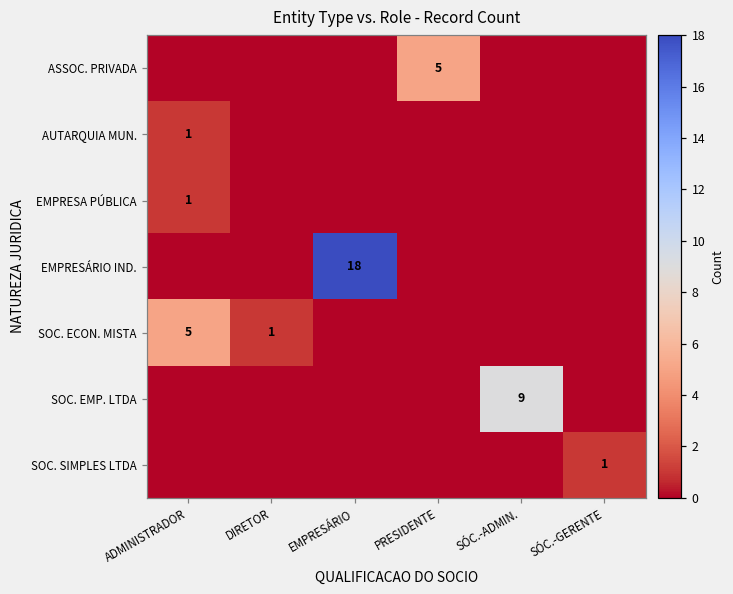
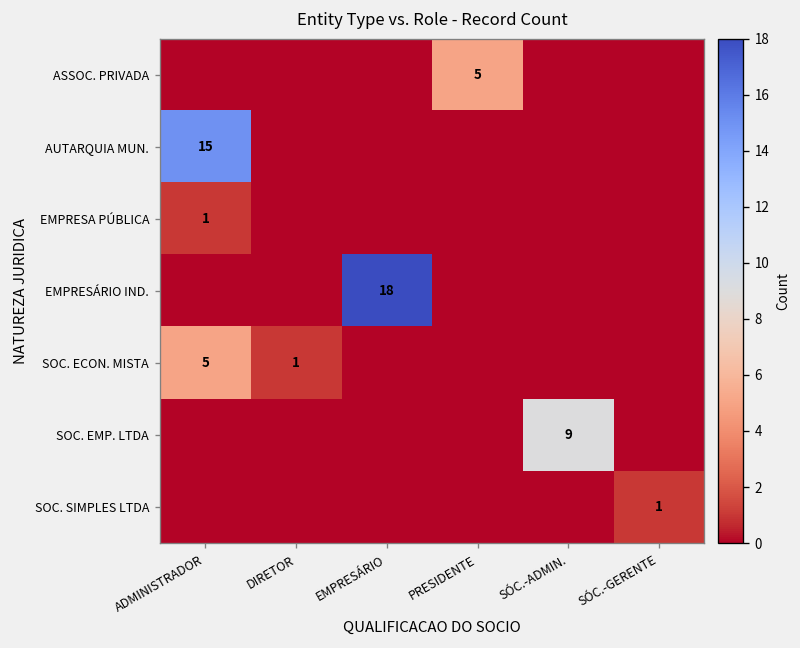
  {
    "ASSOC. PRIVADA": {
      "PRESIDENTE": 5
    },
    "AUTARQUIA MUN.": {
-     "ADMINISTRADOR": 1
+     "ADMINISTRADOR": 15
    },
    "EMPRESA PÚBLICA": {
      "ADMINISTRADOR": 1
    },
    "EMPRESÁRIO IND.": {
      "EMPRESÁRIO": 18
    },
    "SOC. ECON. MISTA": {
      "ADMINISTRADOR": 5,
      "DIRETOR": 1
    },
    "SOC. EMP. LTDA": {
      "SÓC.-ADMIN.": 9
    },
    "SOC. SIMPLES LTDA": {
      "SÓC.-GERENTE": 1
    }
  }
